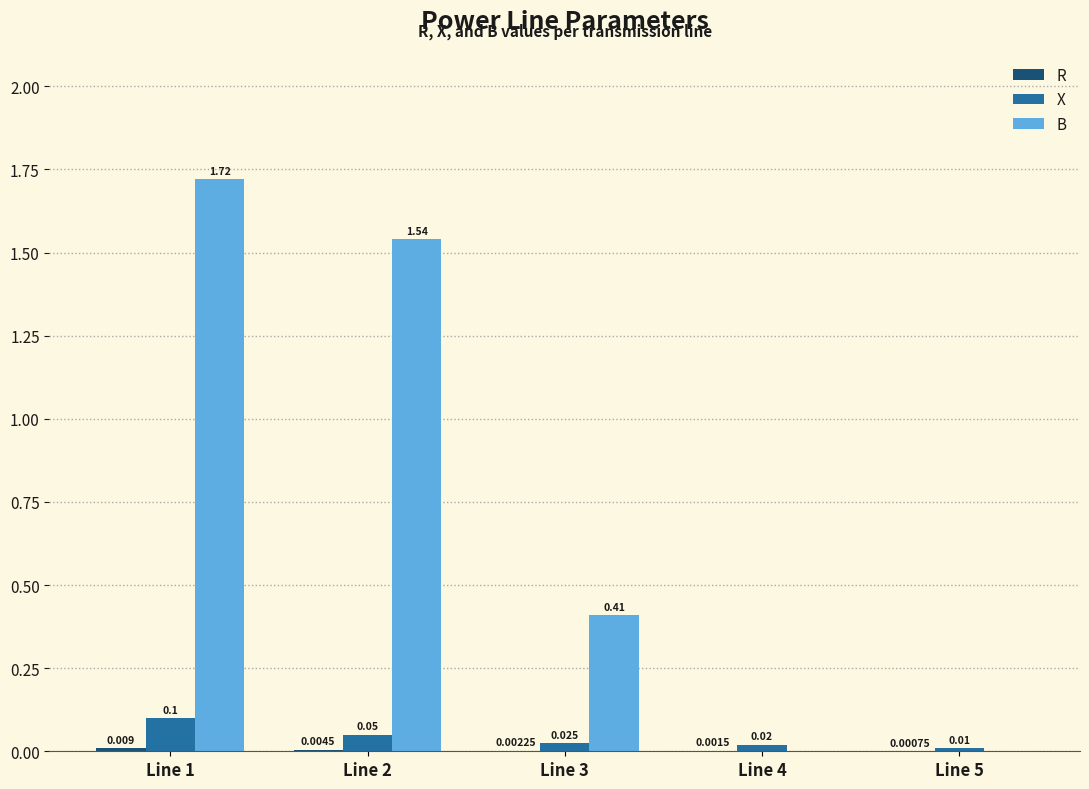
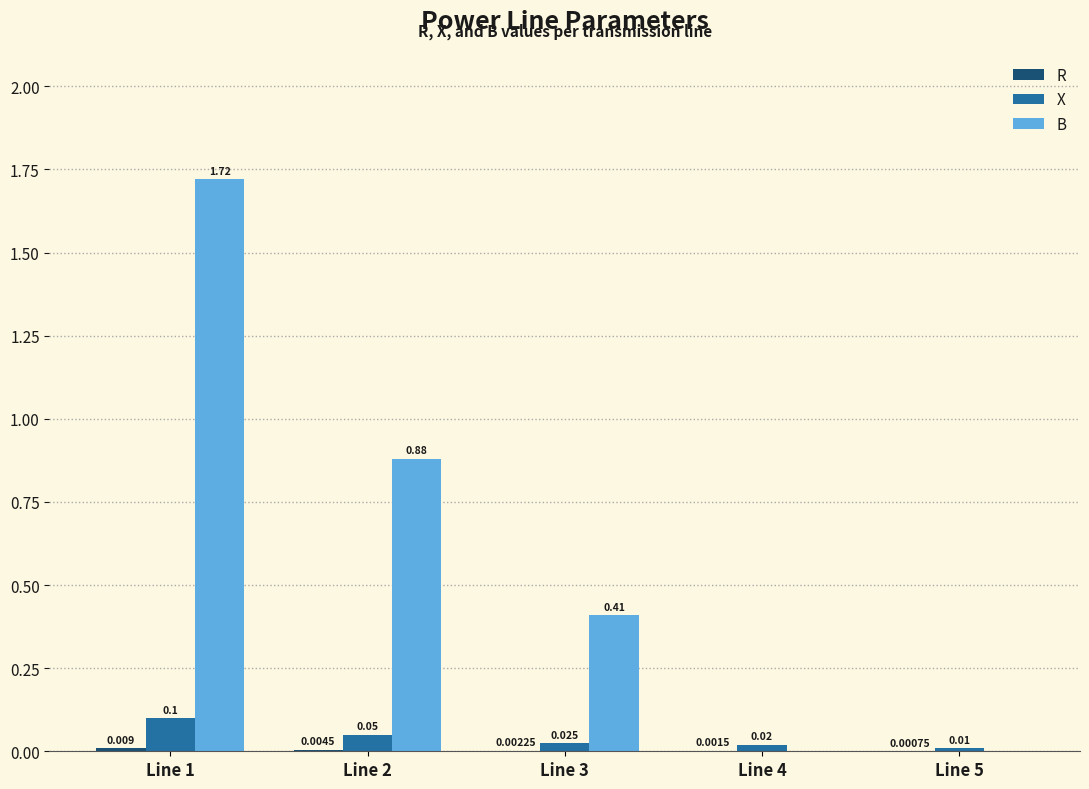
  {
    "B": {
      "Line 1": 1.72,
-     "Line 2": 1.54,
+     "Line 2": 0.88,
      "Line 3": 0.41
    }
  }
